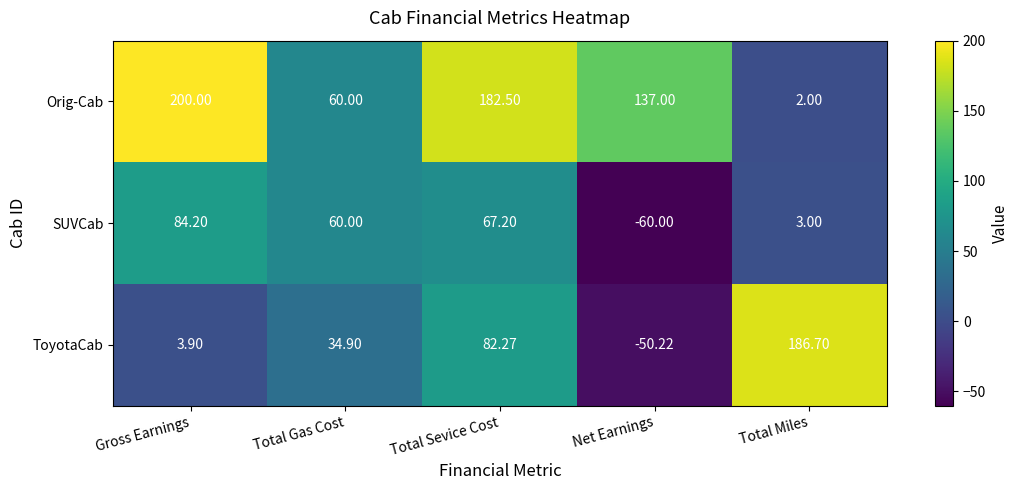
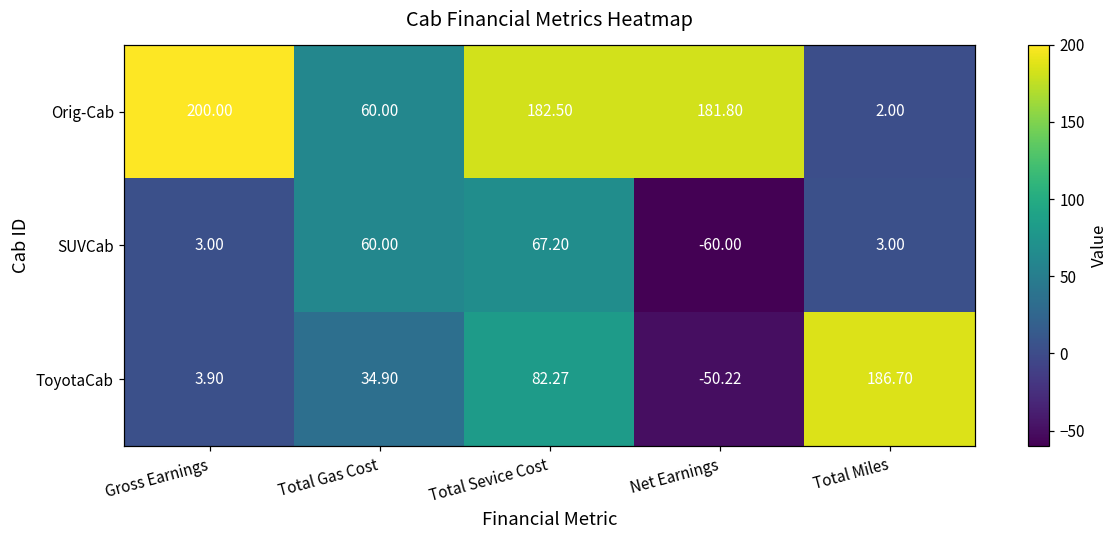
  {
    "Orig-Cab": {
      "Gross Earnings": 200.00,
      "Total Gas Cost": 60.00,
      "Total Sevice Cost": 182.50,
-     "Net Earnings": 137.00,
+     "Net Earnings": 181.80,
      "Total Miles": 2.00
    },
    "SUVCab": {
-     "Gross Earnings": 84.20,
+     "Gross Earnings": 3.00,
      "Total Gas Cost": 60.00,
      "Total Sevice Cost": 67.20,
      "Net Earnings": -60.00,
      "Total Miles": 3.00
    },
    "ToyotaCab": {
      "Gross Earnings": 3.90,
      "Total Gas Cost": 34.90,
      "Total Sevice Cost": 82.27,
      "Net Earnings": -50.22,
      "Total Miles": 186.70
    }
  }
